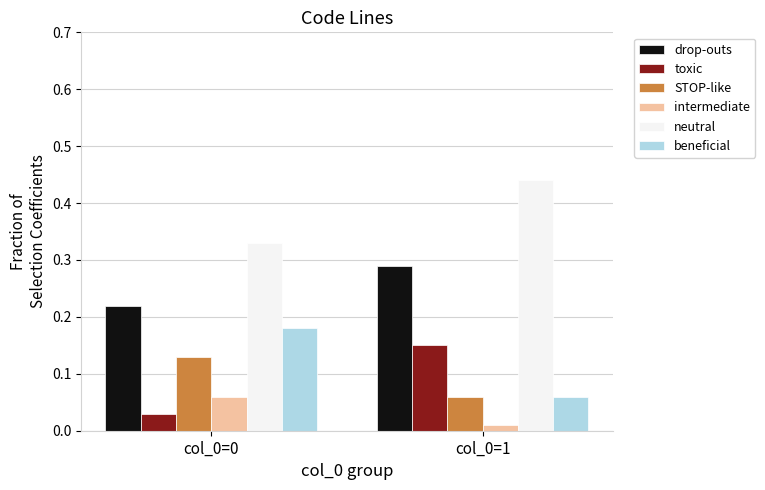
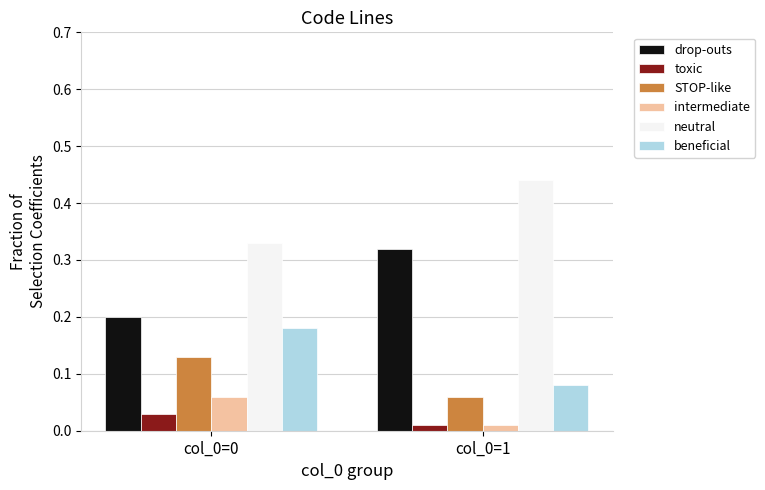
  {
    "drop-outs": {
-     "col_0=0": 0.22,
-     "col_0=1": 0.29
+     "col_0=0": 0.20,
+     "col_0=1": 0.32
    },
    "toxic": {
      "col_0=0": 0.03,
-     "col_0=1": 0.15
+     "col_0=1": 0.01
    },
    "STOP-like": {
      "col_0=0": 0.13,
      "col_0=1": 0.06
    },
    "intermediate": {
      "col_0=0": 0.06,
      "col_0=1": 0.01
    },
    "neutral": {
      "col_0=0": 0.33,
      "col_0=1": 0.44
    },
    "beneficial": {
      "col_0=0": 0.18,
-     "col_0=1": 0.06
+     "col_0=1": 0.08
    }
  }
